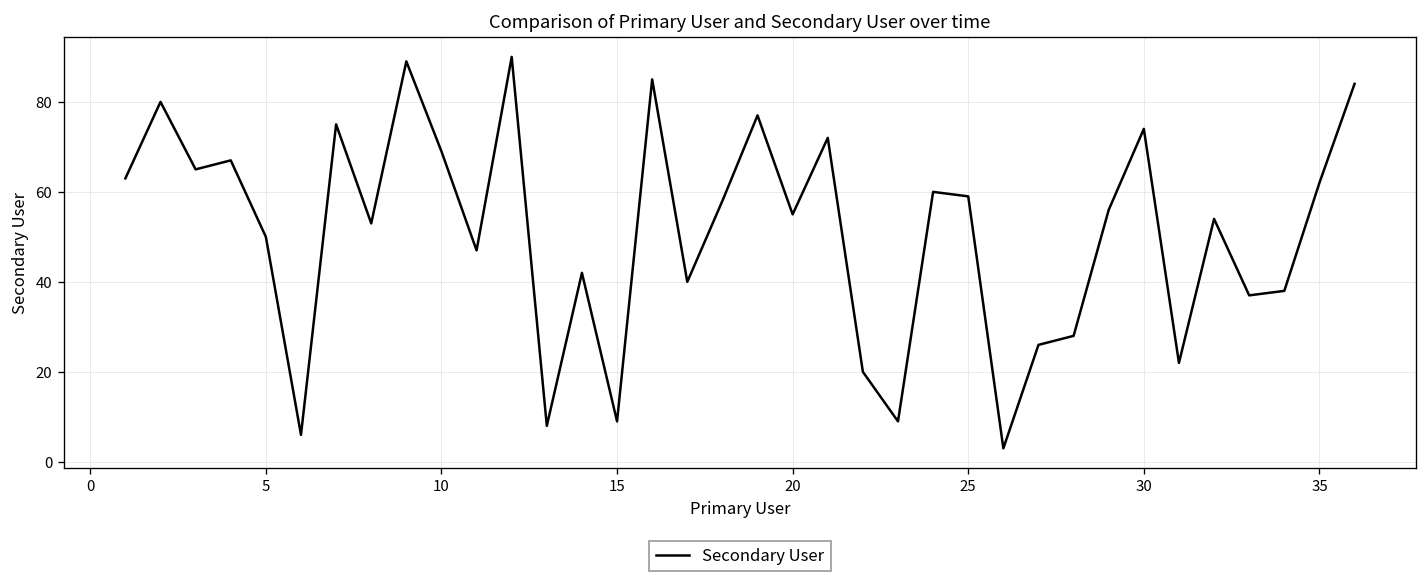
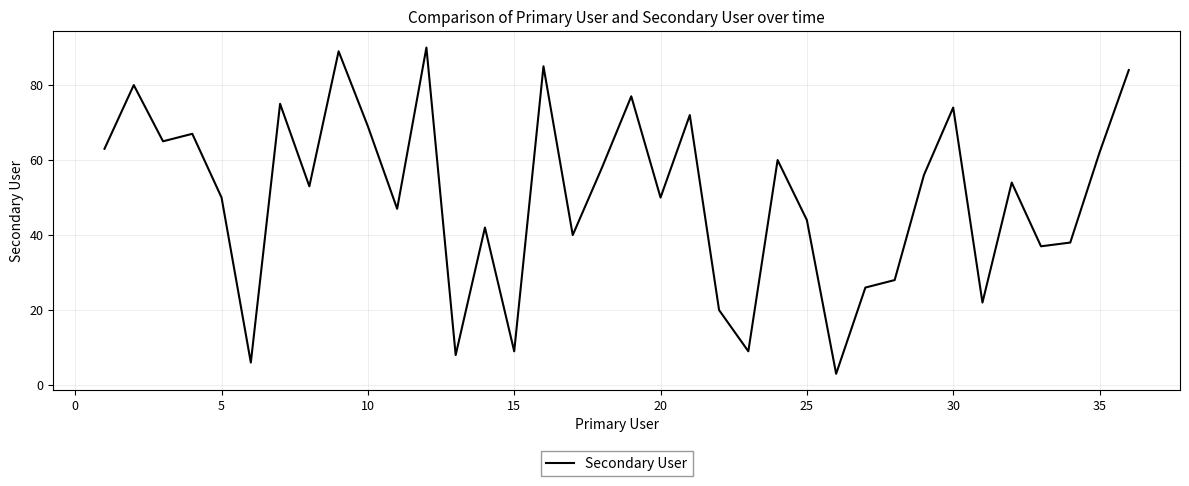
  {
    "5": 50,
    "10": 69,
    "15": 9,
-   "20": 55,
-   "25": 59,
+   "20": 50,
+   "25": 44,
    "30": 74,
    "35": 62
  }
